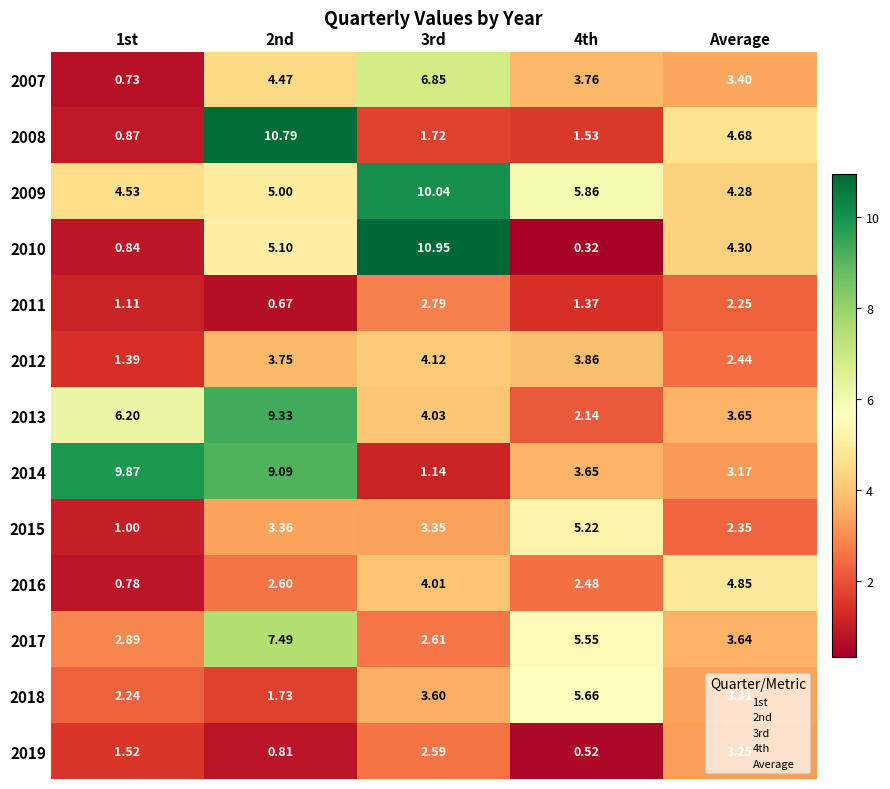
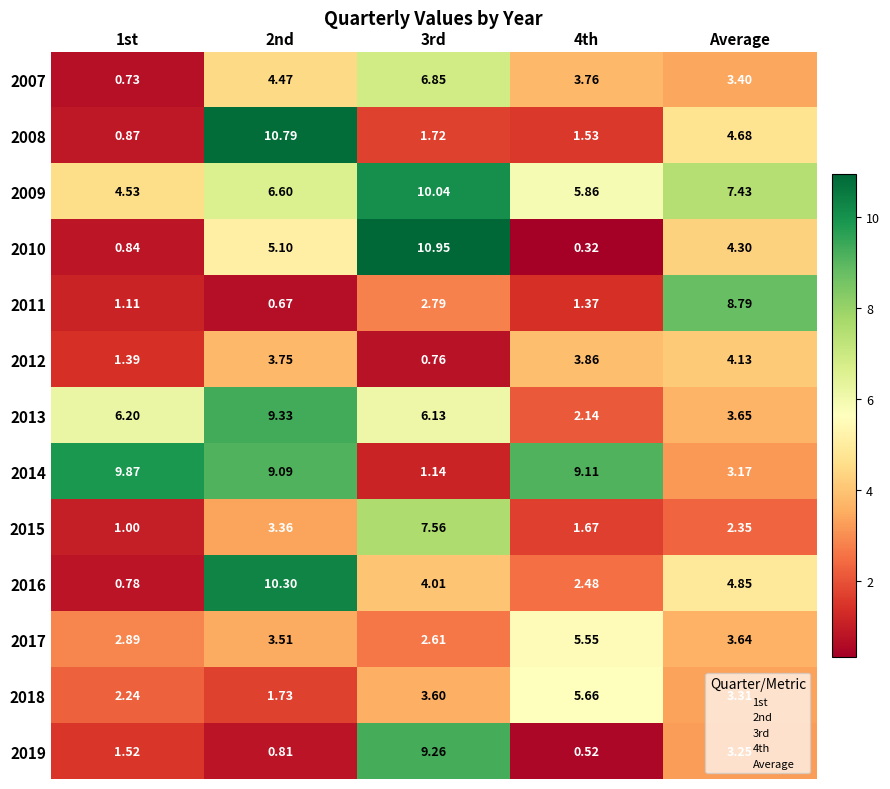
  {
    "2007": {
      "1st": 0.73,
      "2nd": 4.47,
      "3rd": 6.85,
      "4th": 3.76,
      "Average": 3.40
    },
    "2008": {
      "1st": 0.87,
      "2nd": 10.79,
      "3rd": 1.72,
      "4th": 1.53,
      "Average": 4.68
    },
    "2009": {
      "1st": 4.53,
-     "2nd": 5.00,
+     "2nd": 6.60,
      "3rd": 10.04,
      "4th": 5.86,
-     "Average": 4.28
+     "Average": 7.43
    },
    "2010": {
      "1st": 0.84,
      "2nd": 5.10,
      "3rd": 10.95,
      "4th": 0.32,
      "Average": 4.30
    },
    "2011": {
      "1st": 1.11,
      "2nd": 0.67,
      "3rd": 2.79,
      "4th": 1.37,
-     "Average": 2.25
+     "Average": 8.79
    },
    "2012": {
      "1st": 1.39,
      "2nd": 3.75,
-     "3rd": 4.12,
+     "3rd": 0.76,
      "4th": 3.86,
-     "Average": 2.44
+     "Average": 4.13
    },
    "2013": {
      "1st": 6.20,
      "2nd": 9.33,
-     "3rd": 4.03,
+     "3rd": 6.13,
      "4th": 2.14,
      "Average": 3.65
    },
    "2014": {
      "1st": 9.87,
      "2nd": 9.09,
      "3rd": 1.14,
-     "4th": 3.65,
+     "4th": 9.11,
      "Average": 3.17
    },
    "2015": {
      "1st": 1.00,
      "2nd": 3.36,
-     "3rd": 3.35,
-     "4th": 5.22,
+     "3rd": 7.56,
+     "4th": 1.67,
      "Average": 2.35
    },
    "2016": {
      "1st": 0.78,
-     "2nd": 2.60,
+     "2nd": 10.30,
      "3rd": 4.01,
      "4th": 2.48,
      "Average": 4.85
    },
    "2017": {
      "1st": 2.89,
-     "2nd": 7.49,
+     "2nd": 3.51,
      "3rd": 2.61,
      "4th": 5.55,
      "Average": 3.64
    },
    "2018": {
      "1st": 2.24,
      "2nd": 1.73,
      "3rd": 3.60,
      "4th": 5.66
    },
    "2019": {
      "1st": 1.52,
      "2nd": 0.81,
-     "3rd": 2.59,
+     "3rd": 9.26,
      "4th": 0.52
    }
  }
